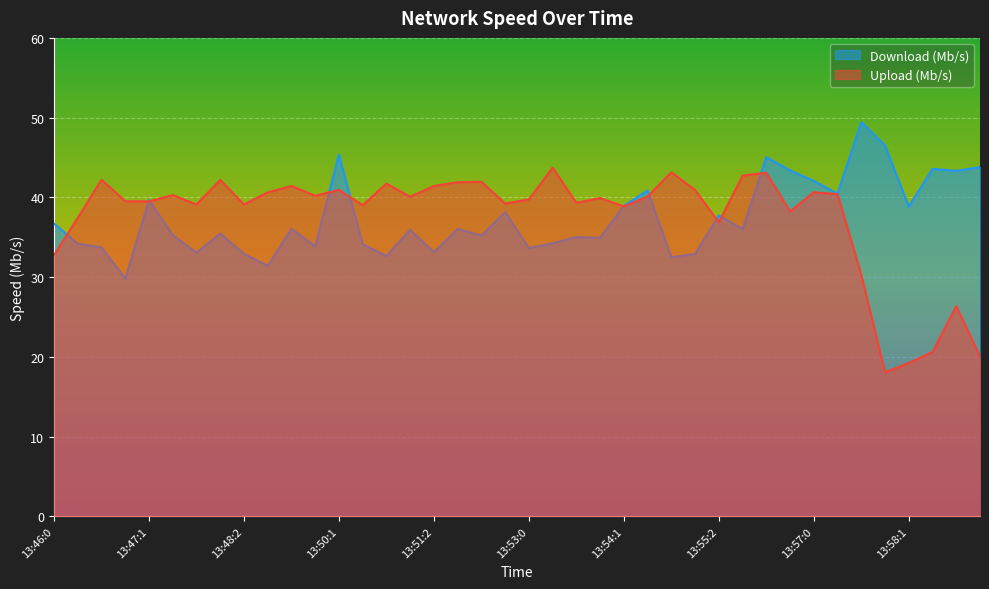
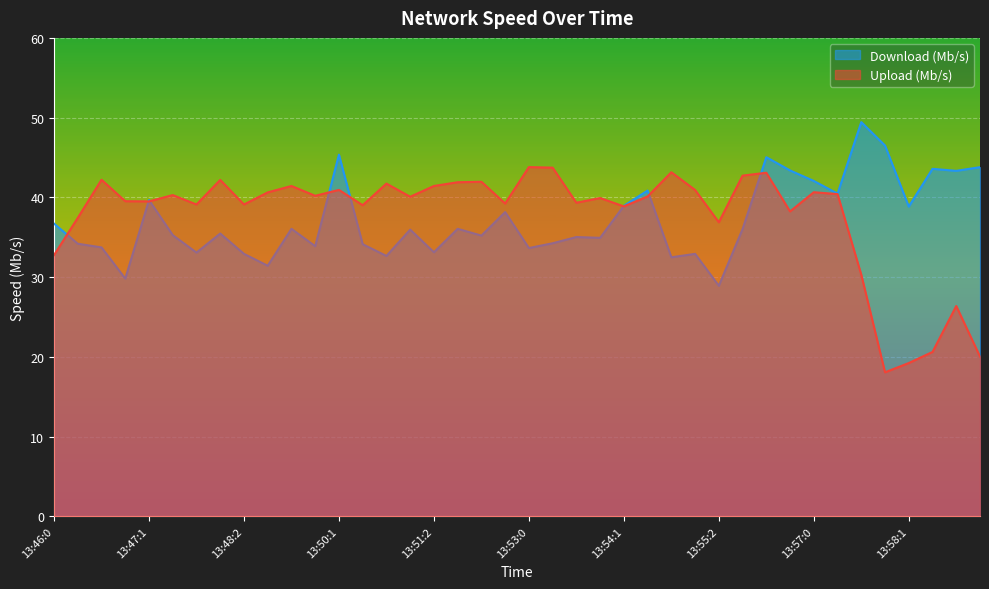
  {
    "Download (Mb/s)": {
      "13:46:0": 37,
      "13:48:2": 33,
      "13:50:1": 45,
      "13:51:2": 33,
      "13:53:0": 34,
-     "13:55:2": 38,
+     "13:55:2": 29,
      "13:57:0": 42,
      "13:58:1": 39
    },
    "Upload (Mb/s)": {
      "13:46:0": 33,
      "13:48:2": 39,
      "13:50:1": 41,
      "13:51:2": 41,
-     "13:53:0": 40,
+     "13:53:0": 44,
      "13:55:2": 37,
      "13:57:0": 41,
      "13:58:1": 19
    }
  }
